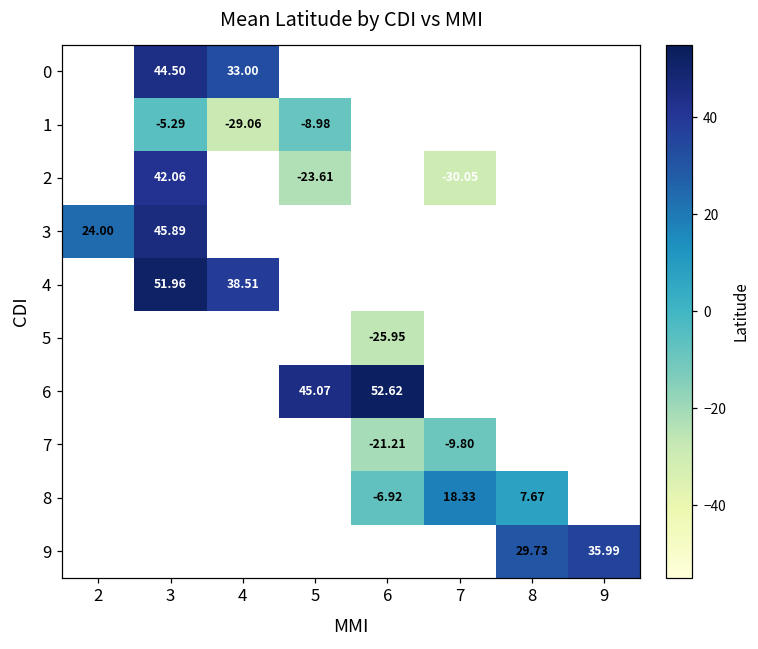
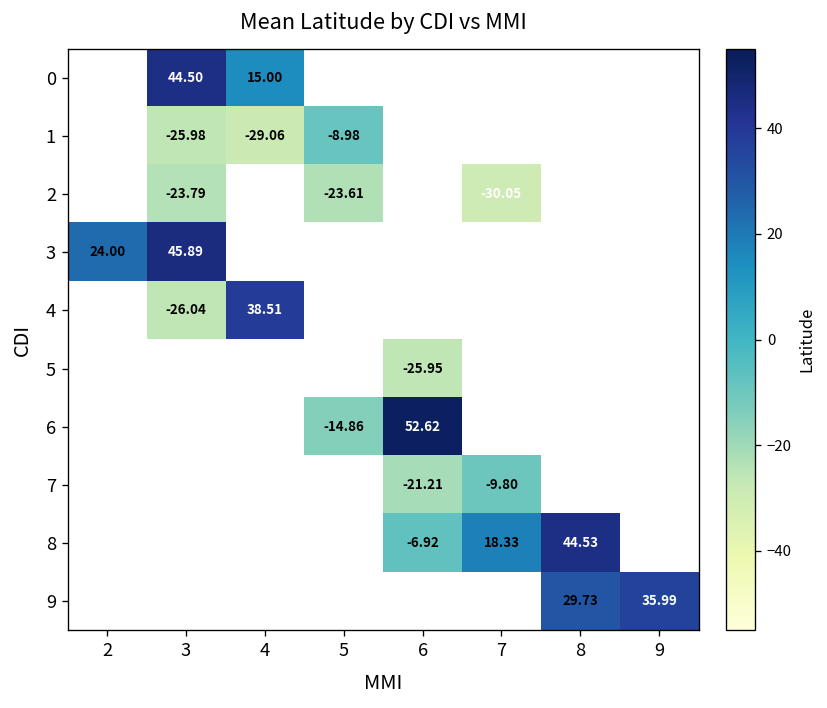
  {
    "0": {
      "3": 44.50,
-     "4": 33.00
+     "4": 15.00
    },
    "1": {
-     "3": -5.29,
+     "3": -25.98,
      "4": -29.06,
      "5": -8.98
    },
    "2": {
-     "3": 42.06,
+     "3": -23.79,
      "5": -23.61,
      "7": -30.05
    },
    "3": {
      "2": 24.00,
      "3": 45.89
    },
    "4": {
-     "3": 51.96,
+     "3": -26.04,
      "4": 38.51
    },
    "5": {
      "6": -25.95
    },
    "6": {
-     "5": 45.07,
+     "5": -14.86,
      "6": 52.62
    },
    "7": {
      "6": -21.21,
      "7": -9.80
    },
    "8": {
      "6": -6.92,
      "7": 18.33,
-     "8": 7.67
+     "8": 44.53
    },
    "9": {
      "8": 29.73,
      "9": 35.99
    }
  }
